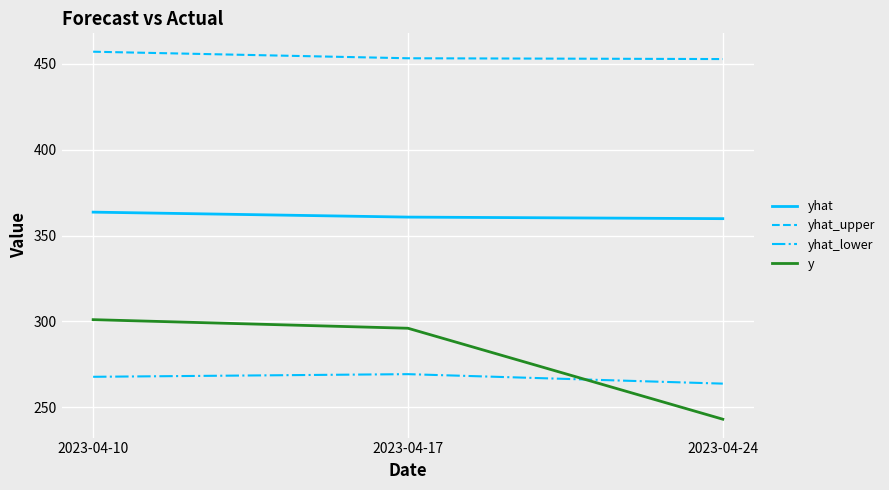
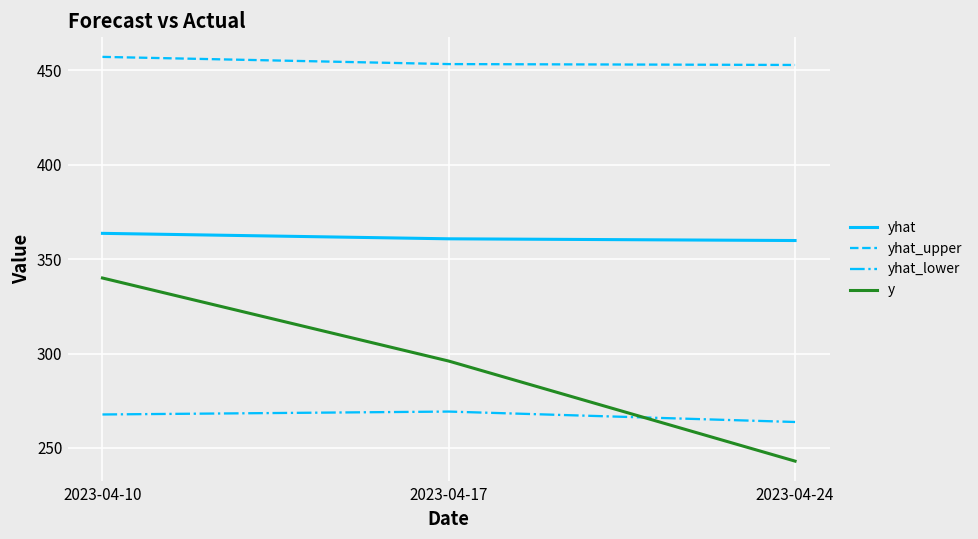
  {
    "y": {
-     "2023-04-10": 301,
+     "2023-04-10": 340,
      "2023-04-17": 296,
      "2023-04-24": 243
    }
  }
